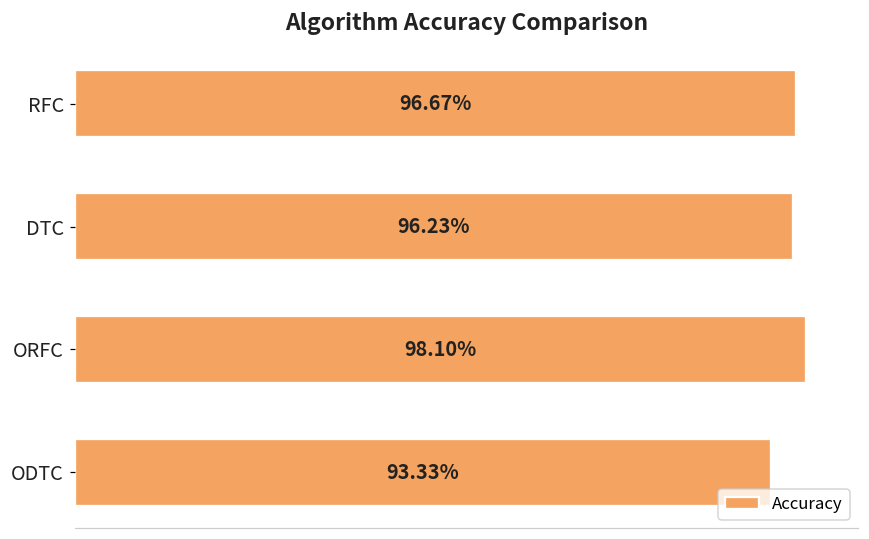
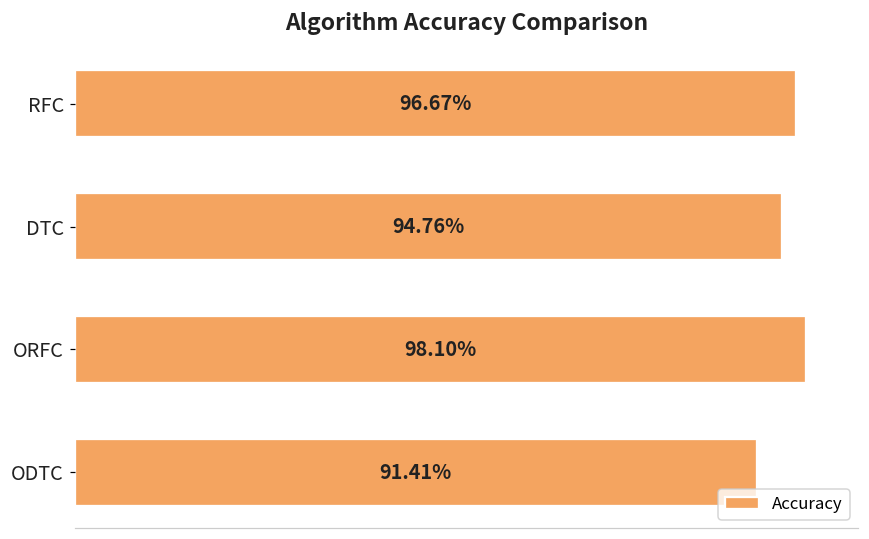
  {
    "RFC": "96.67%",
-   "DTC": "96.23%",
+   "DTC": "94.76%",
    "ORFC": "98.10%",
-   "ODTC": "93.33%"
+   "ODTC": "91.41%"
  }
